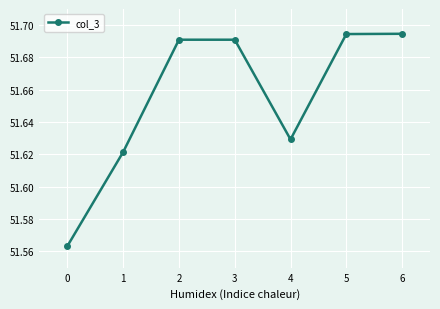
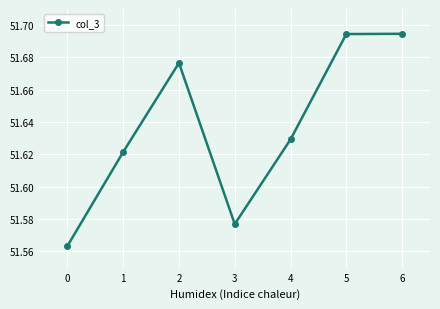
  {
    "0": 51.563,
    "1": 51.622,
-   "2": 51.691,
-   "3": 51.691,
+   "2": 51.677,
+   "3": 51.577,
    "4": 51.629,
    "5": 51.695,
    "6": 51.695
  }
